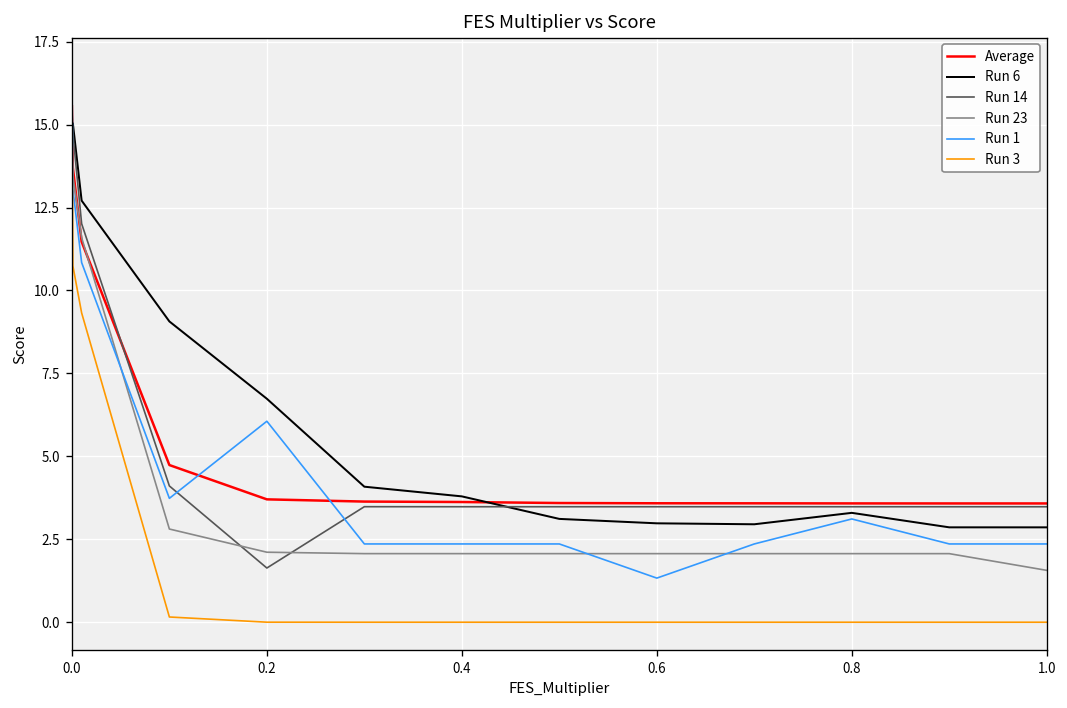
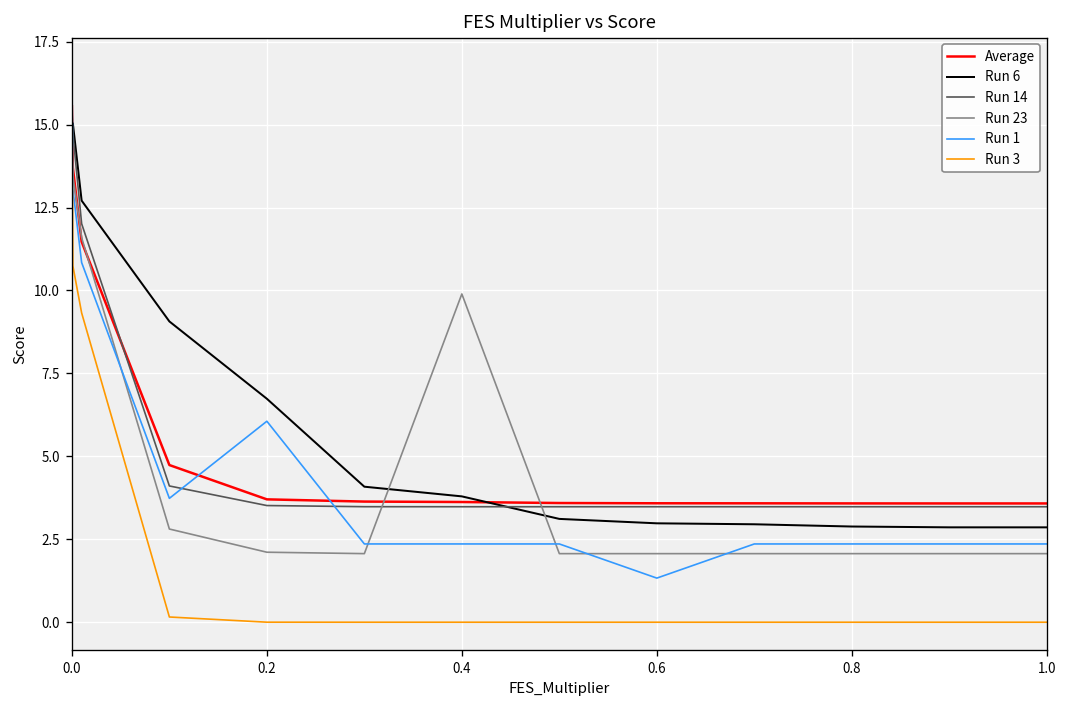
  {
    "Average": {
      "0.2": 3.7,
      "0.4": 3.6,
      "0.6": 3.6,
      "0.8": 3.6,
      "1.0": 3.6
    },
    "Run 6": {
      "0.0": 15.0,
      "0.2": 6.7,
      "0.4": 3.8,
      "0.6": 3.0,
-     "0.8": 3.3,
+     "0.8": 2.9,
      "1.0": 2.9
    },
    "Run 14": {
-     "0.2": 1.6,
+     "0.2": 3.5,
      "0.4": 3.5,
      "0.6": 3.5,
      "0.8": 3.5,
      "1.0": 3.5
    },
    "Run 23": {
      "0.0": 14.1,
      "0.2": 2.1,
-     "0.4": 2.1,
+     "0.4": 9.9,
      "0.6": 2.1,
      "0.8": 2.1,
-     "1.0": 1.6
+     "1.0": 2.1
    },
    "Run 1": {
      "0.2": 6.1,
      "0.4": 2.4,
      "0.6": 1.3,
-     "0.8": 3.1,
+     "0.8": 2.4,
      "1.0": 2.4
    },
    "Run 3": {
      "0.2": 0.0,
      "0.4": 0.0,
      "0.6": 0.0,
      "0.8": 0.0,
      "1.0": 0.0
    }
  }
